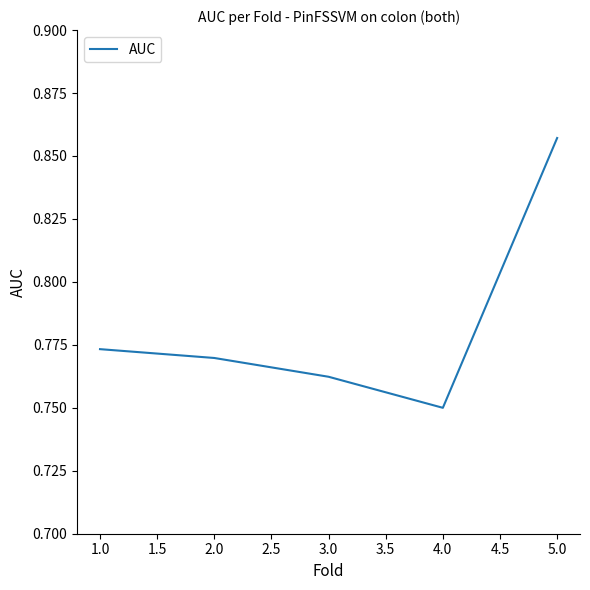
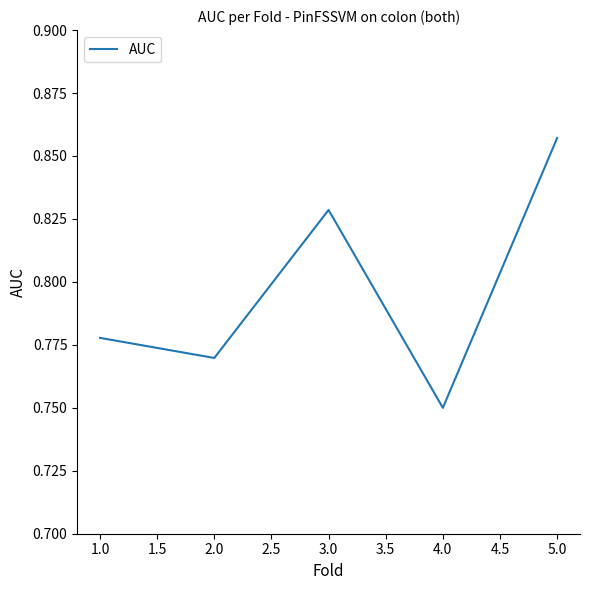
  {
-   "1.0": 0.773,
+   "1.0": 0.778,
    "2.0": 0.770,
-   "3.0": 0.762,
+   "3.0": 0.829,
    "4.0": 0.750,
    "5.0": 0.857
  }
